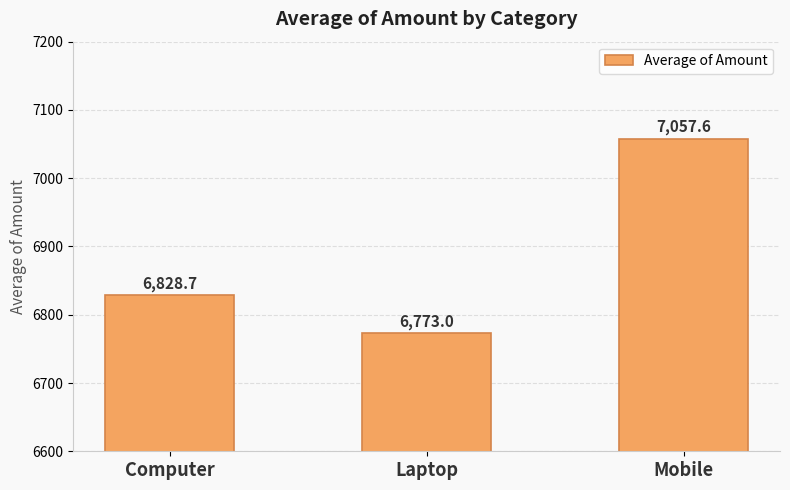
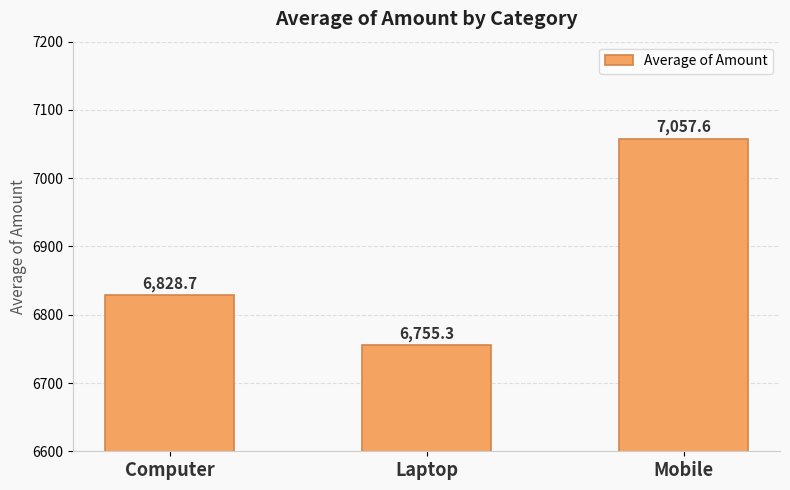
  {
    "Computer": "6,828.7",
-   "Laptop": "6,773.0",
+   "Laptop": "6,755.3",
    "Mobile": "7,057.6"
  }
